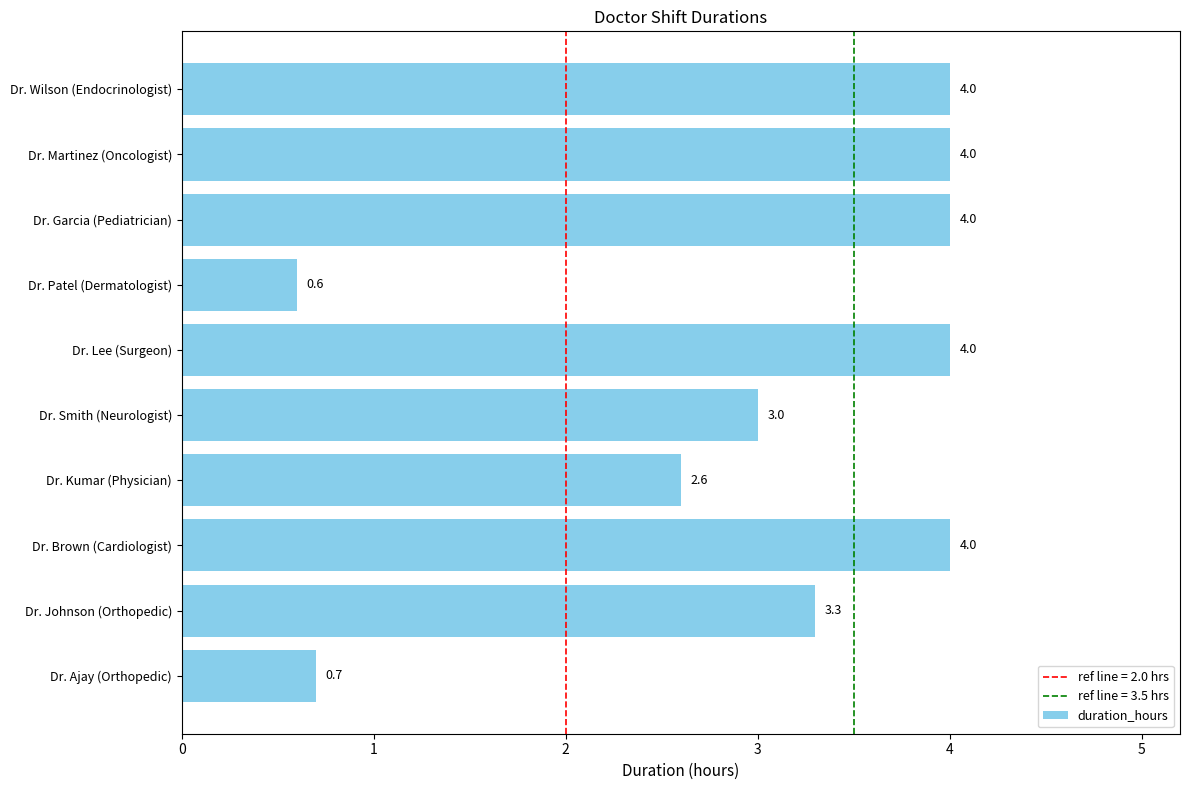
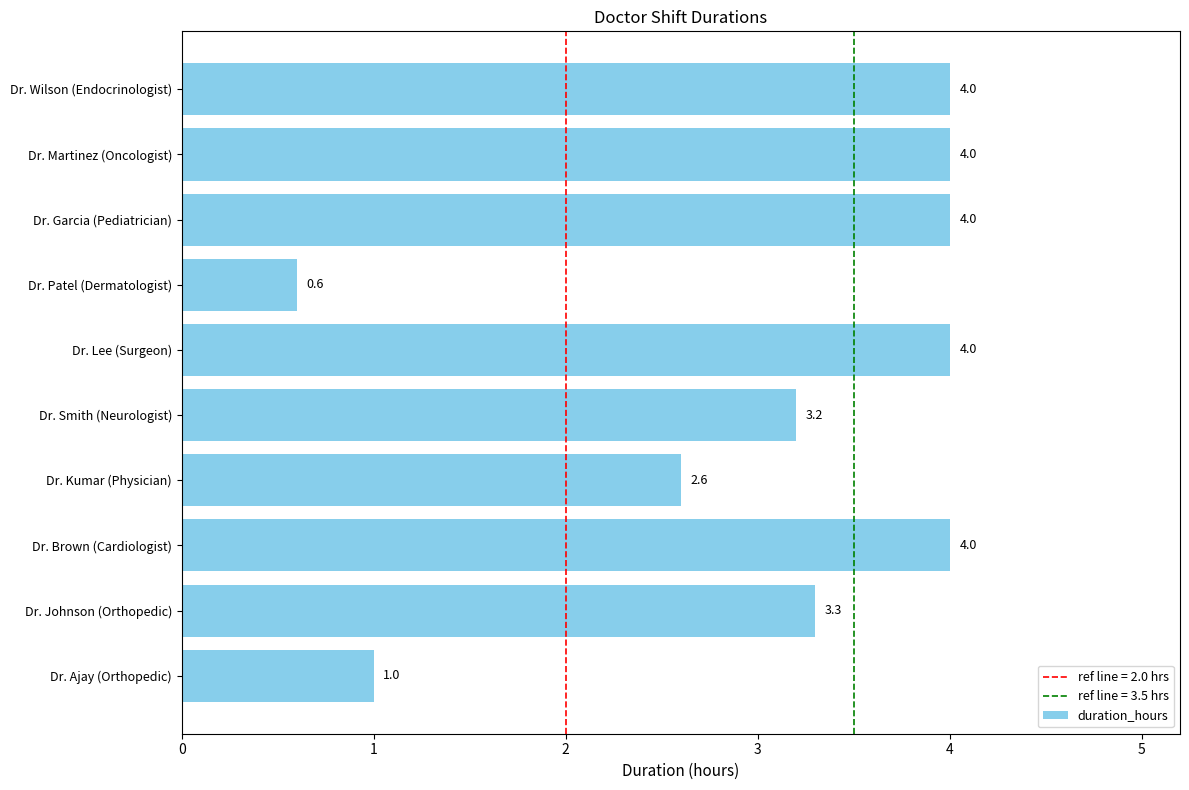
  {
    "Dr. Wilson (Endocrinologist)": 4.0,
    "Dr. Martinez (Oncologist)": 4.0,
    "Dr. Garcia (Pediatrician)": 4.0,
    "Dr. Patel (Dermatologist)": 0.6,
    "Dr. Lee (Surgeon)": 4.0,
-   "Dr. Smith (Neurologist)": 3.0,
+   "Dr. Smith (Neurologist)": 3.2,
    "Dr. Kumar (Physician)": 2.6,
    "Dr. Brown (Cardiologist)": 4.0,
    "Dr. Johnson (Orthopedic)": 3.3,
-   "Dr. Ajay (Orthopedic)": 0.7
+   "Dr. Ajay (Orthopedic)": 1.0
  }
